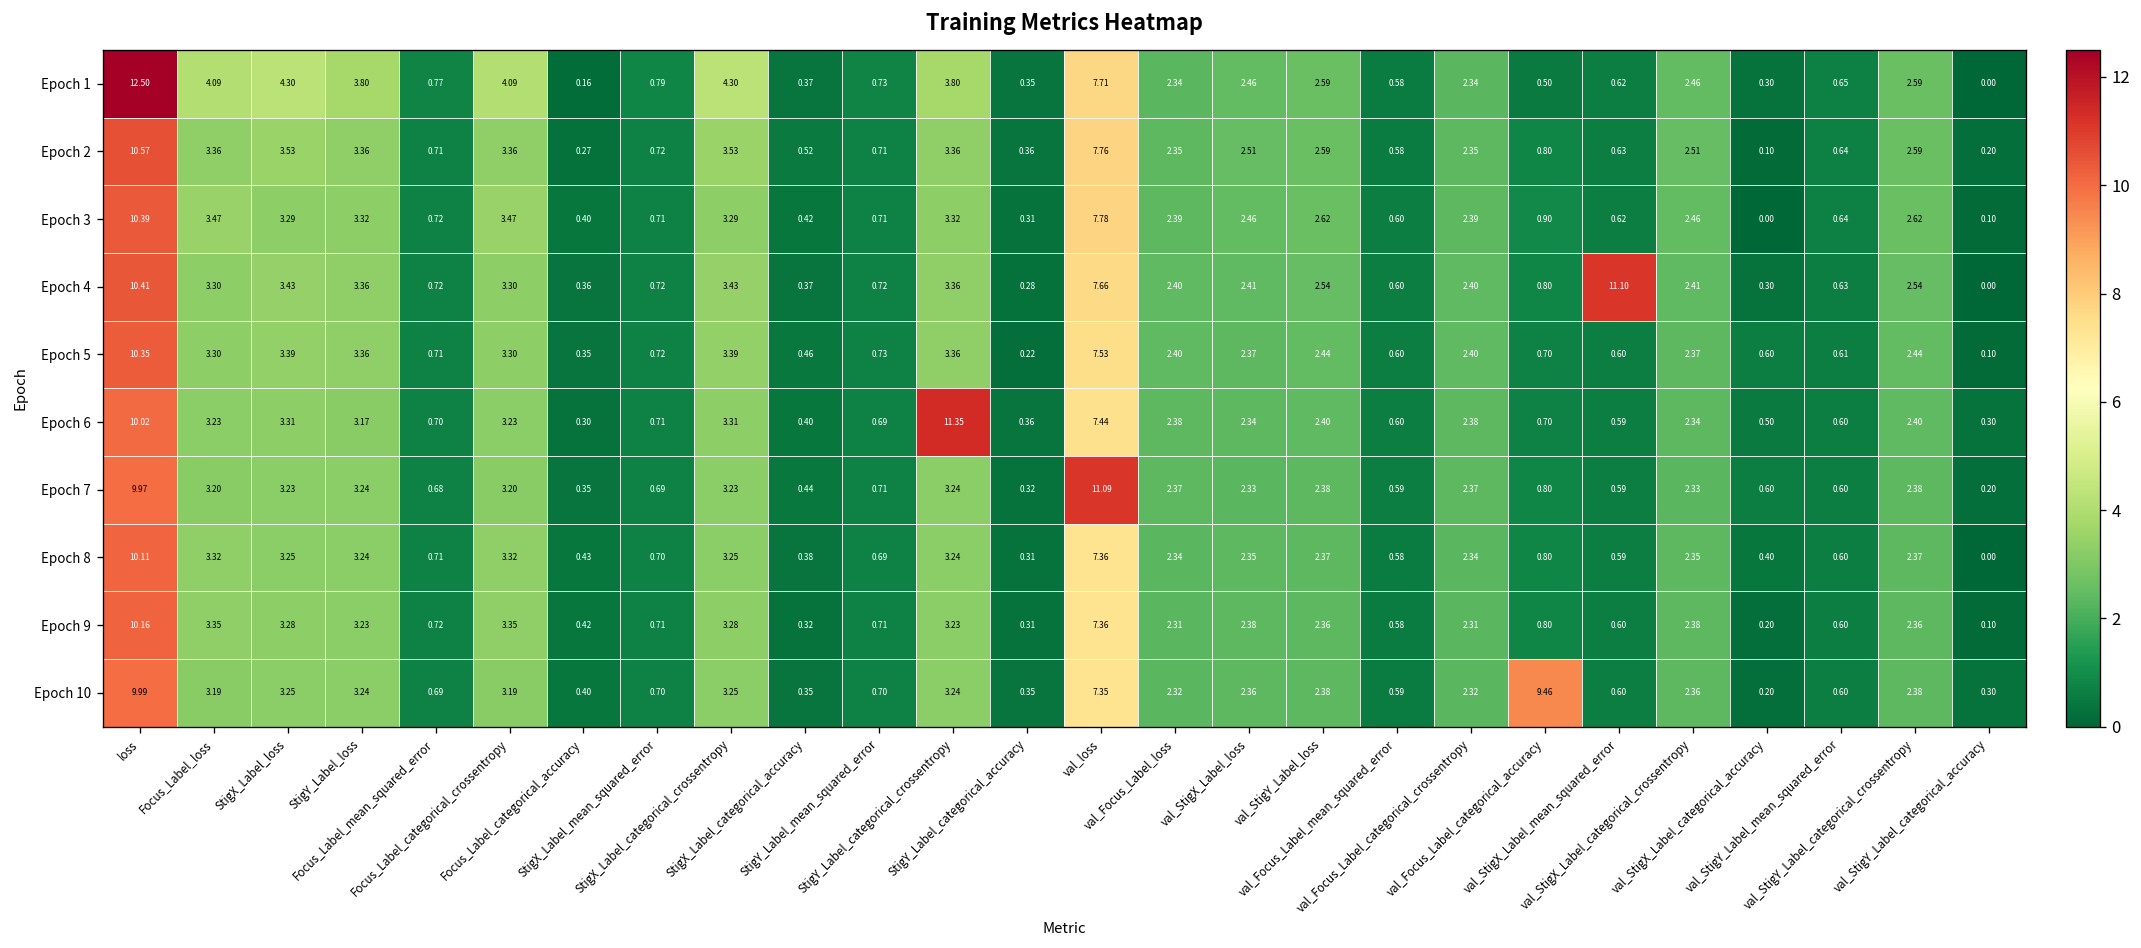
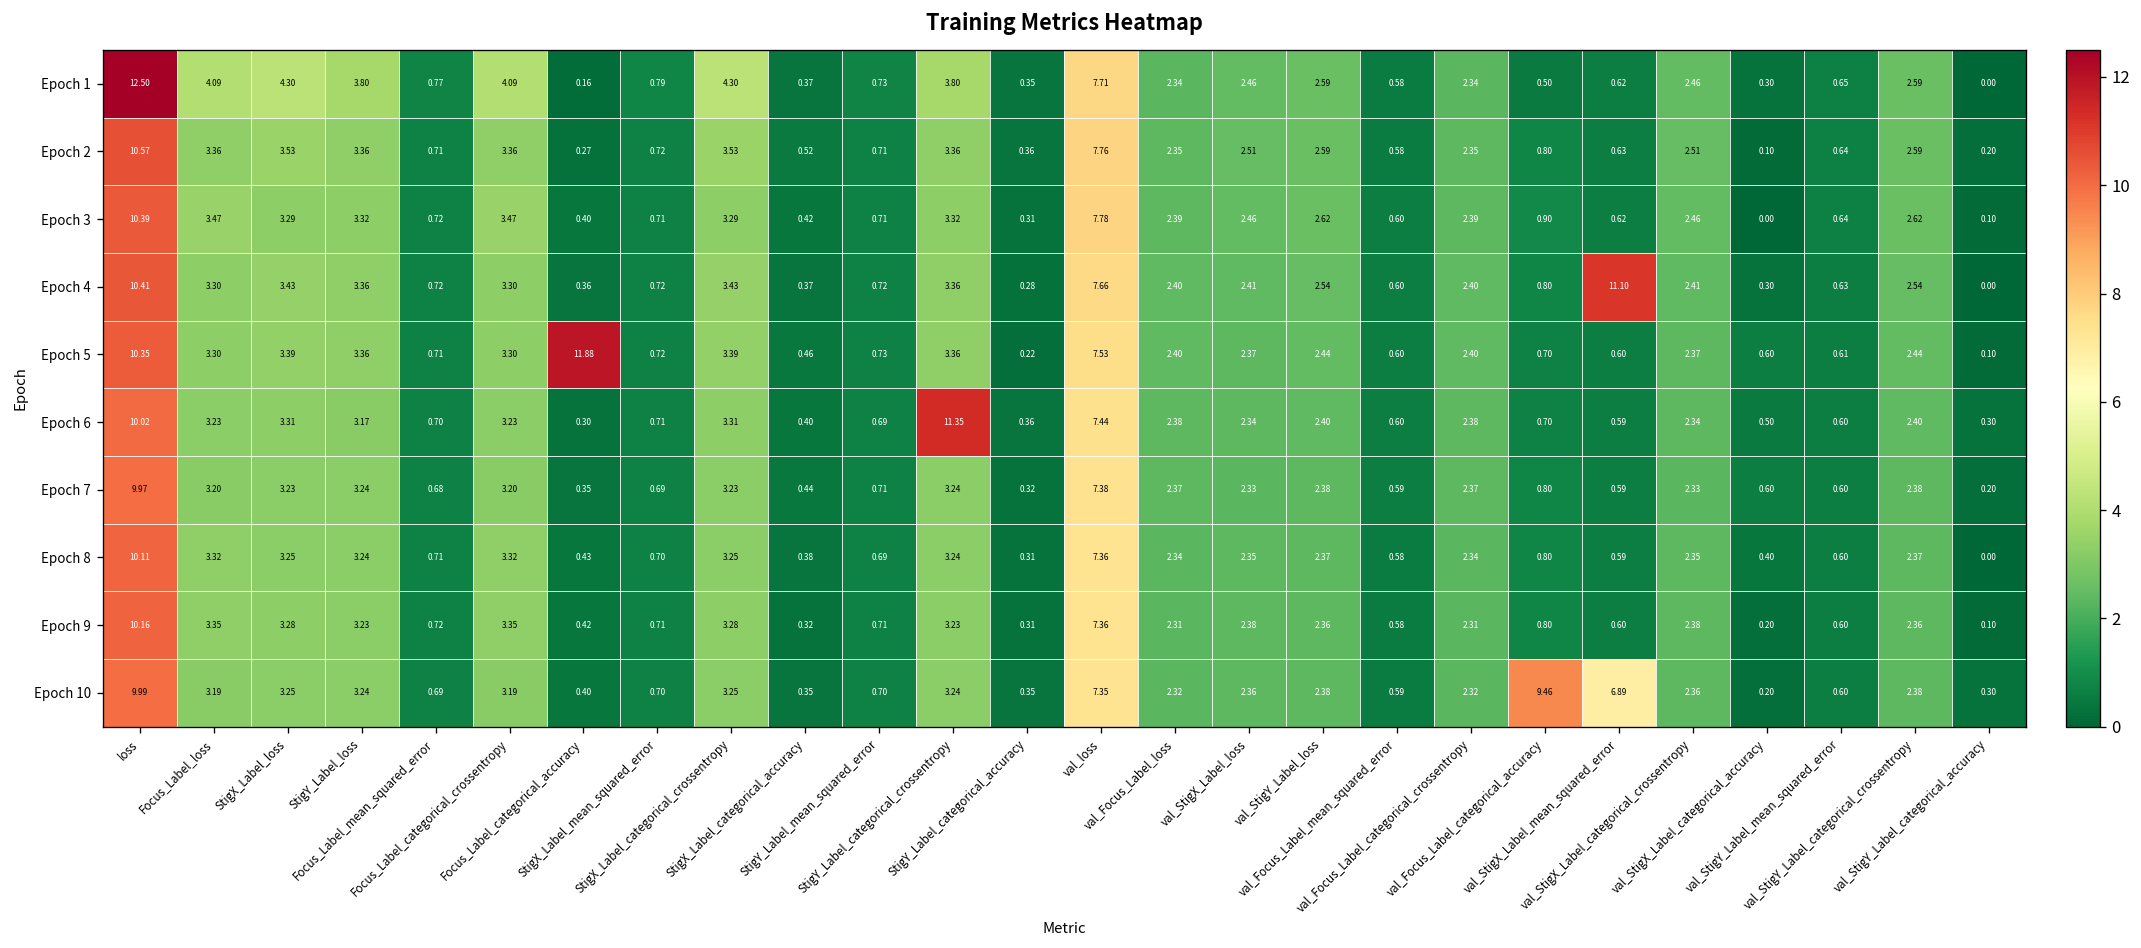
  {
    "Epoch 5": {
      "loss": 10.35,
      "Focus_Label_loss": 3.30,
      "StigX_Label_loss": 3.39,
      "StigY_Label_loss": 3.36,
      "Focus_Label_mean_squared_error": 0.71,
      "Focus_Label_categorical_crossentropy": 3.30,
-     "Focus_Label_categorical_accuracy": 0.35,
+     "Focus_Label_categorical_accuracy": 11.88,
      "StigX_Label_mean_squared_error": 0.72,
      "StigX_Label_categorical_crossentropy": 3.39,
      "StigX_Label_categorical_accuracy": 0.46,
      "StigY_Label_mean_squared_error": 0.73,
      "StigY_Label_categorical_crossentropy": 3.36,
      "StigY_Label_categorical_accuracy": 0.22,
      "val_loss": 7.53,
      "val_Focus_Label_loss": 2.40,
      "val_StigX_Label_loss": 2.37,
      "val_StigY_Label_loss": 2.44,
      "val_Focus_Label_mean_squared_error": 0.60,
      "val_Focus_Label_categorical_crossentropy": 2.40,
      "val_Focus_Label_categorical_accuracy": 0.70,
      "val_StigX_Label_mean_squared_error": 0.60,
      "val_StigX_Label_categorical_crossentropy": 2.37,
      "val_StigX_Label_categorical_accuracy": 0.60,
      "val_StigY_Label_mean_squared_error": 0.61,
      "val_StigY_Label_categorical_crossentropy": 2.44,
      "val_StigY_Label_categorical_accuracy": 0.10
    },
    "Epoch 7": {
      "loss": 9.97,
      "Focus_Label_loss": 3.20,
      "StigX_Label_loss": 3.23,
      "StigY_Label_loss": 3.24,
      "Focus_Label_mean_squared_error": 0.68,
      "Focus_Label_categorical_crossentropy": 3.20,
      "Focus_Label_categorical_accuracy": 0.35,
      "StigX_Label_mean_squared_error": 0.69,
      "StigX_Label_categorical_crossentropy": 3.23,
      "StigX_Label_categorical_accuracy": 0.44,
      "StigY_Label_mean_squared_error": 0.71,
      "StigY_Label_categorical_crossentropy": 3.24,
      "StigY_Label_categorical_accuracy": 0.32,
-     "val_loss": 11.09,
+     "val_loss": 7.38,
      "val_Focus_Label_loss": 2.37,
      "val_StigX_Label_loss": 2.33,
      "val_StigY_Label_loss": 2.38,
      "val_Focus_Label_mean_squared_error": 0.59,
      "val_Focus_Label_categorical_crossentropy": 2.37,
      "val_Focus_Label_categorical_accuracy": 0.80,
      "val_StigX_Label_mean_squared_error": 0.59,
      "val_StigX_Label_categorical_crossentropy": 2.33,
      "val_StigX_Label_categorical_accuracy": 0.60,
      "val_StigY_Label_mean_squared_error": 0.60,
      "val_StigY_Label_categorical_crossentropy": 2.38,
      "val_StigY_Label_categorical_accuracy": 0.20
    },
    "Epoch 10": {
      "loss": 9.99,
      "Focus_Label_loss": 3.19,
      "StigX_Label_loss": 3.25,
      "StigY_Label_loss": 3.24,
      "Focus_Label_mean_squared_error": 0.69,
      "Focus_Label_categorical_crossentropy": 3.19,
      "Focus_Label_categorical_accuracy": 0.40,
      "StigX_Label_mean_squared_error": 0.70,
      "StigX_Label_categorical_crossentropy": 3.25,
      "StigX_Label_categorical_accuracy": 0.35,
      "StigY_Label_mean_squared_error": 0.70,
      "StigY_Label_categorical_crossentropy": 3.24,
      "StigY_Label_categorical_accuracy": 0.35,
      "val_loss": 7.35,
      "val_Focus_Label_loss": 2.32,
      "val_StigX_Label_loss": 2.36,
      "val_StigY_Label_loss": 2.38,
      "val_Focus_Label_mean_squared_error": 0.59,
      "val_Focus_Label_categorical_crossentropy": 2.32,
      "val_Focus_Label_categorical_accuracy": 9.46,
-     "val_StigX_Label_mean_squared_error": 0.60,
+     "val_StigX_Label_mean_squared_error": 6.89,
      "val_StigX_Label_categorical_crossentropy": 2.36,
      "val_StigX_Label_categorical_accuracy": 0.20,
      "val_StigY_Label_mean_squared_error": 0.60,
      "val_StigY_Label_categorical_crossentropy": 2.38,
      "val_StigY_Label_categorical_accuracy": 0.30
    }
  }
